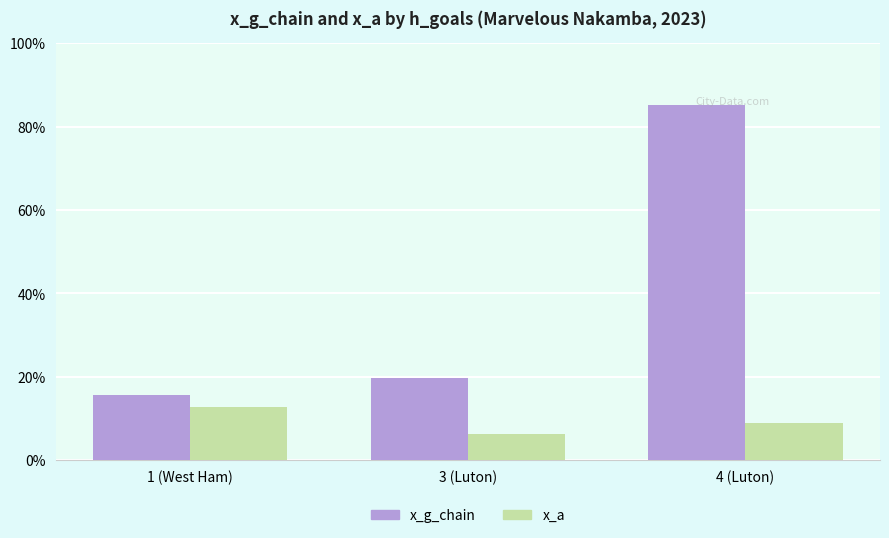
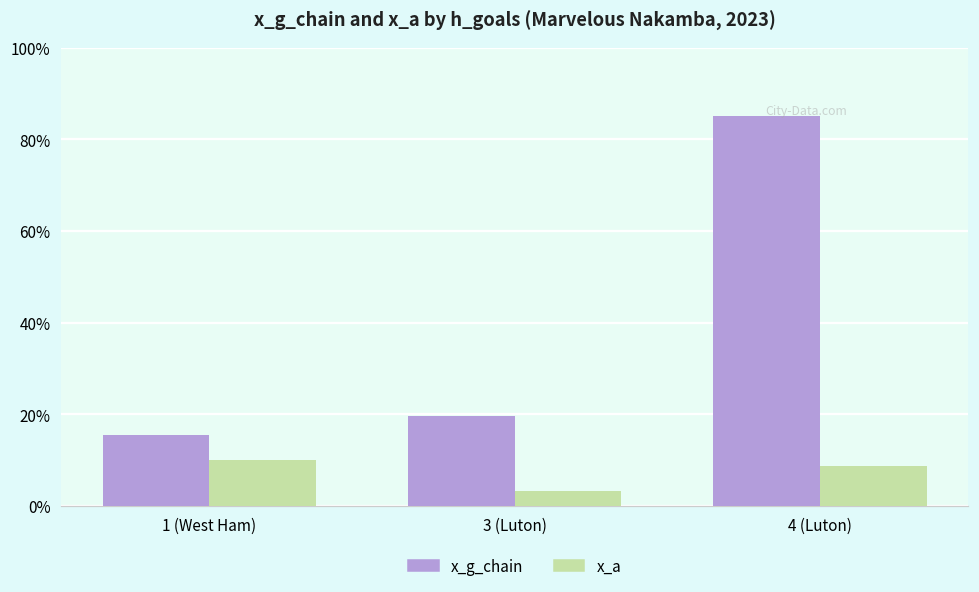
  {
    "x_g_chain": {
      "1 (West Ham)": "16%",
      "3 (Luton)": "20%",
      "4 (Luton)": "85%"
    },
    "x_a": {
-     "1 (West Ham)": "13%",
-     "3 (Luton)": "6%",
+     "1 (West Ham)": "10%",
+     "3 (Luton)": "3%",
      "4 (Luton)": "9%"
    }
  }
